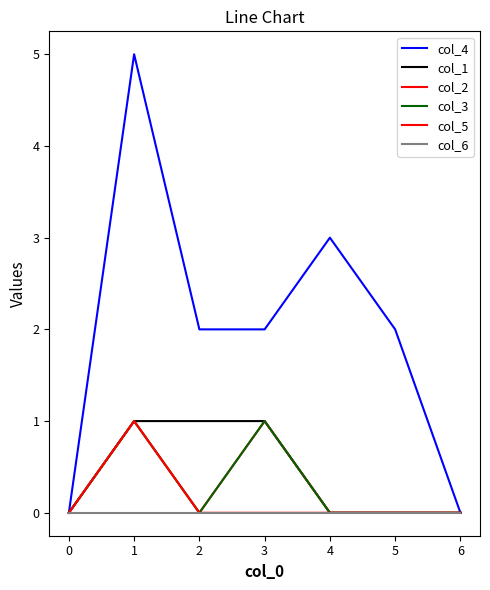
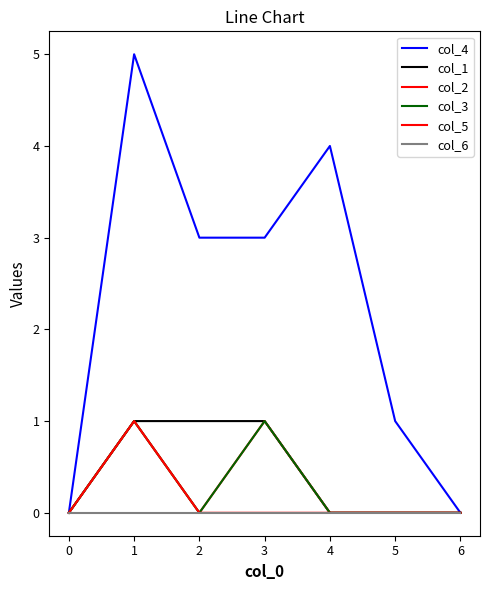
  {
    "col_4": {
      "1": 5,
-     "2": 2,
-     "3": 2,
-     "4": 3,
-     "5": 2
+     "2": 3,
+     "3": 3,
+     "4": 4,
+     "5": 1
    },
    "col_1": {
      "2": 1
    },
    "col_6": {
      "1": 0
    }
  }
